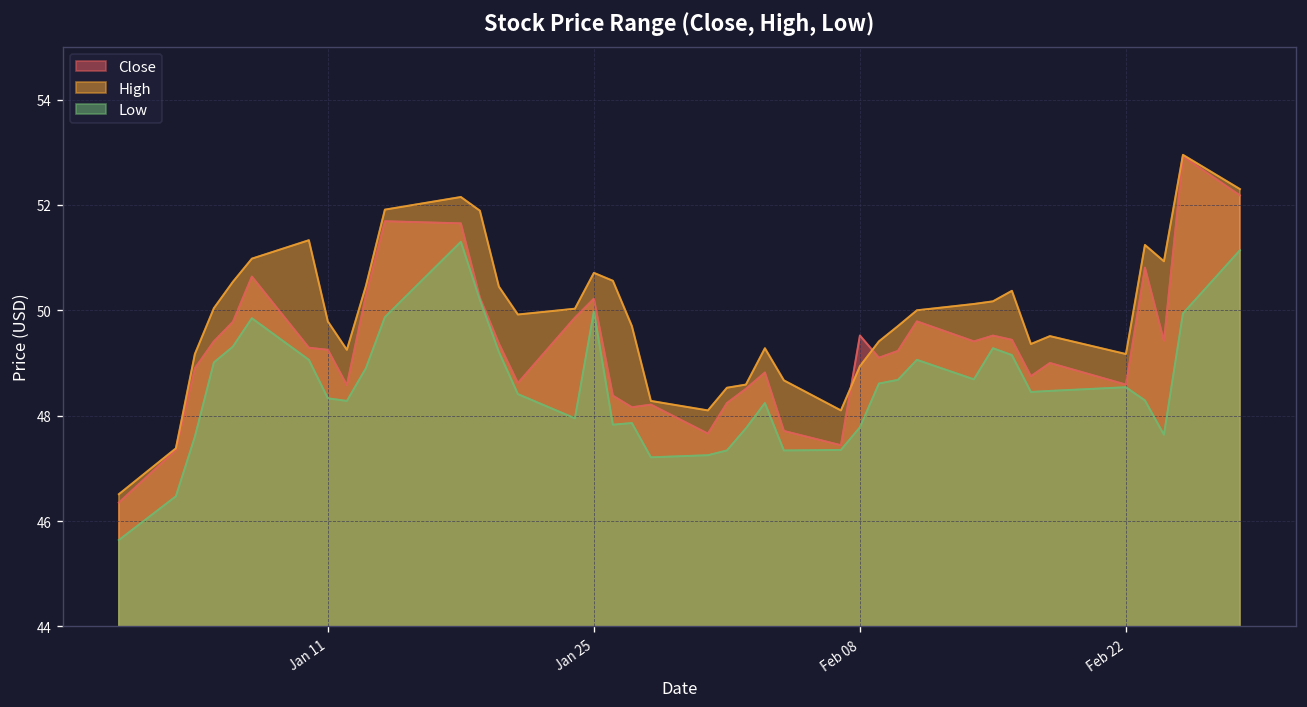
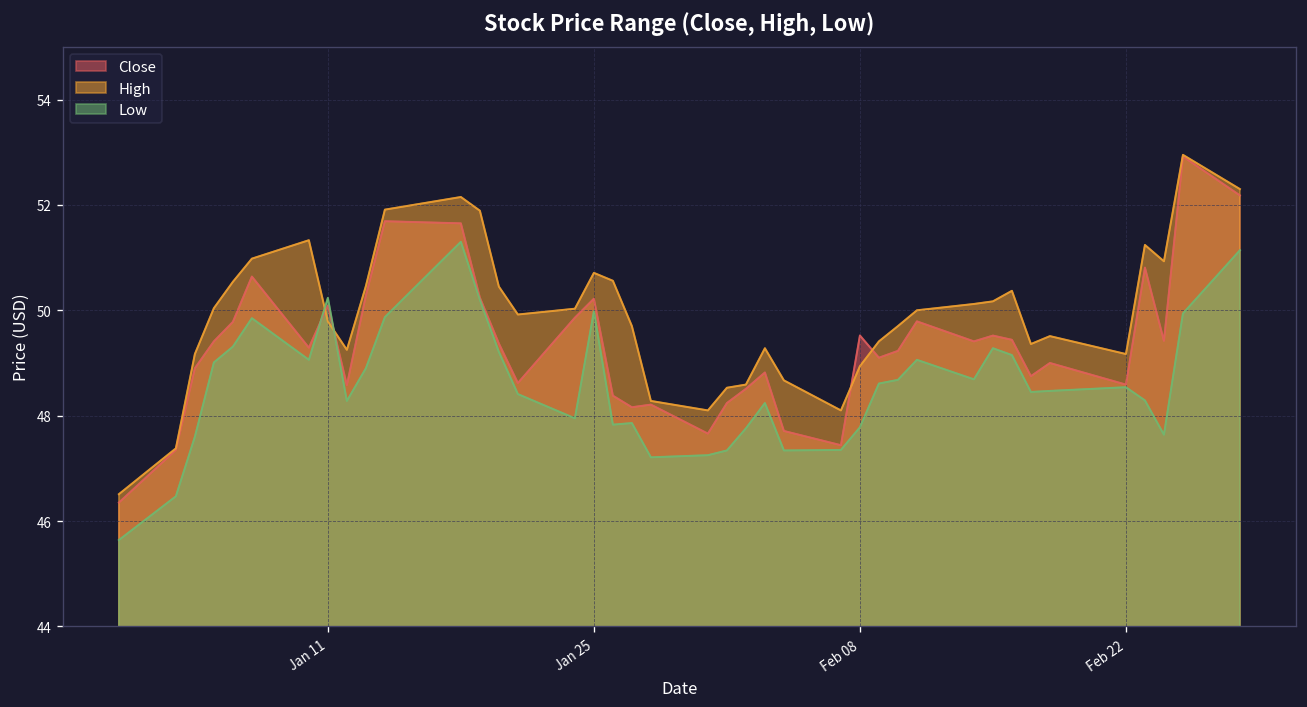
  {
    "Close": {
-     "Jan 11": 49.3,
+     "Jan 11": 50.1,
      "Jan 25": 50.2,
      "Feb 08": 49.5
    },
    "High": {
      "Jan 11": 49.8,
      "Jan 25": 50.7,
      "Feb 08": 48.9,
      "Feb 22": 49.2
    },
    "Low": {
-     "Jan 11": 48.3,
+     "Jan 11": 50.2,
      "Jan 25": 50.0,
      "Feb 08": 47.8
    }
  }
